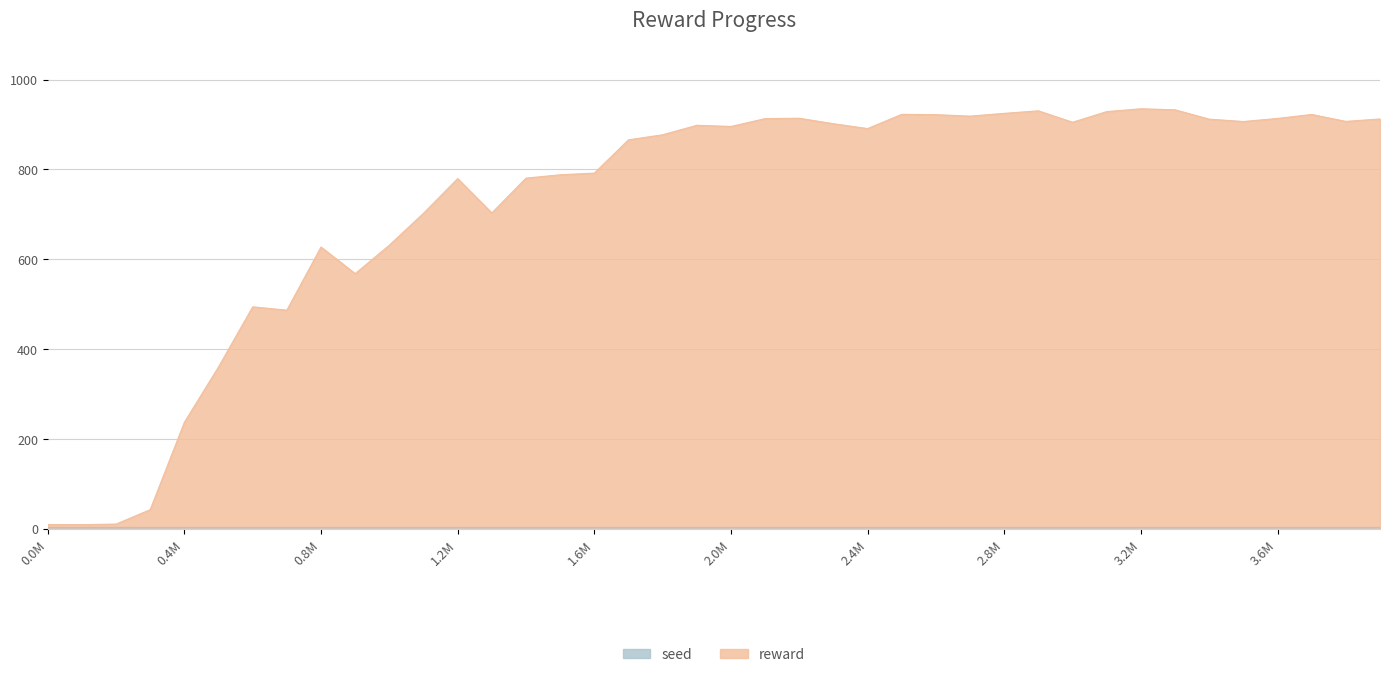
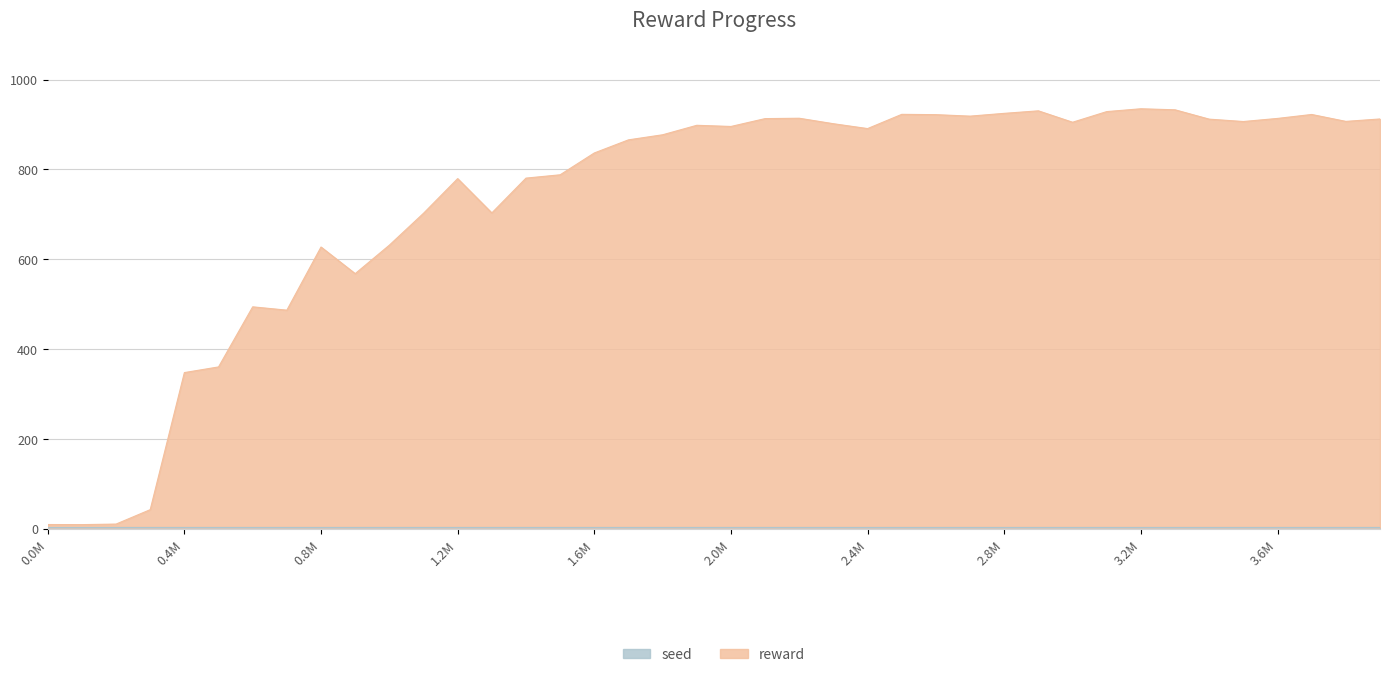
  {
    "seed": {
      "0.0M": 0,
      "0.4M": 0,
      "0.8M": 0,
      "1.2M": 0,
      "1.6M": 0,
      "2.0M": 0,
      "2.4M": 0,
      "2.8M": 0,
      "3.2M": 0,
      "3.6M": 0
    },
    "reward": {
      "0.0M": 10,
-     "0.4M": 240,
+     "0.4M": 350,
      "0.8M": 630,
      "1.2M": 780,
-     "1.6M": 790,
+     "1.6M": 840,
      "2.0M": 900,
      "2.4M": 890,
      "2.8M": 920,
      "3.2M": 940,
      "3.6M": 910
    }
  }
